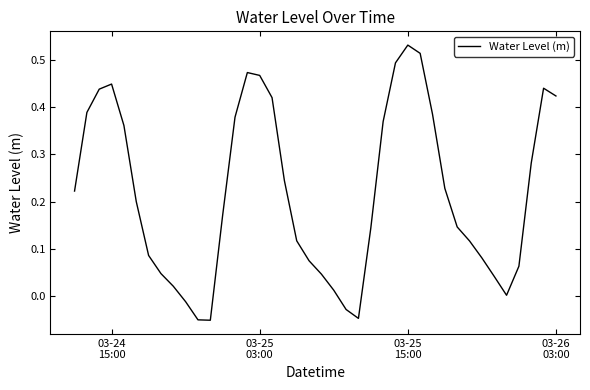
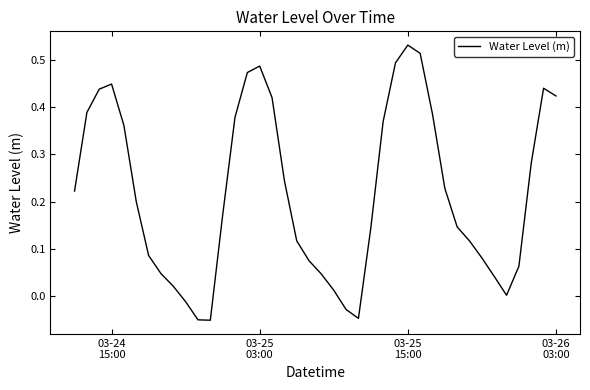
  {
    "03-24 15:00": 0.45,
-   "03-25 03:00": 0.47,
+   "03-25 03:00": 0.49,
    "03-25 15:00": 0.53,
    "03-26 03:00": 0.42
  }
